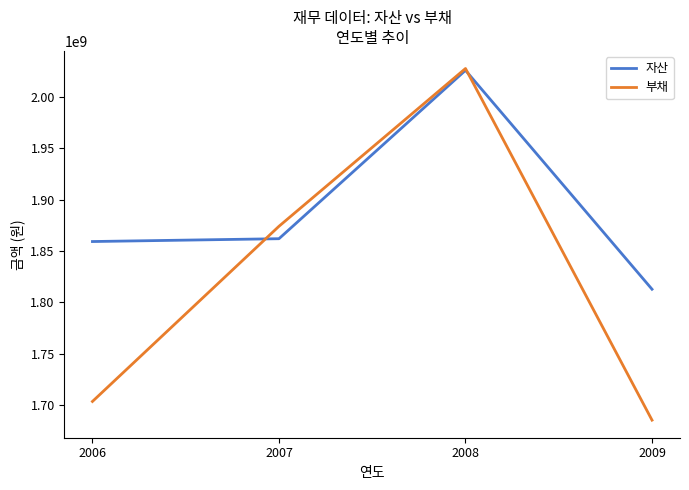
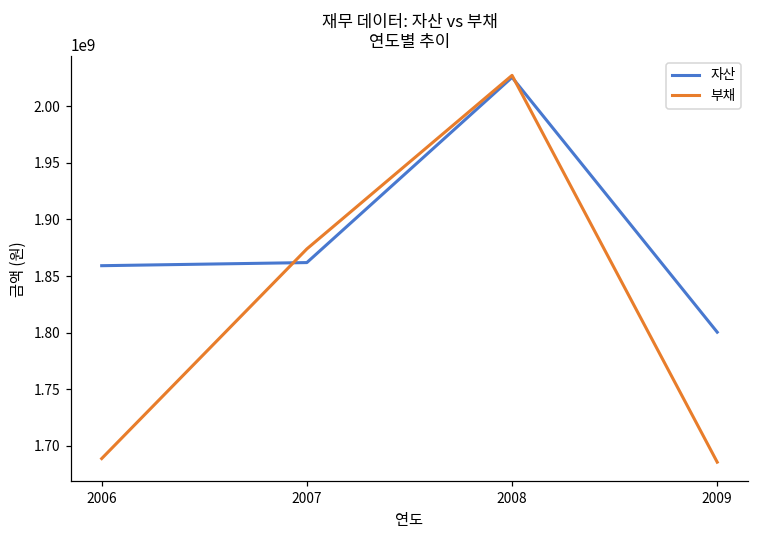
  {
    "자산": {
      "2006": 1859000000,
      "2007": 1862000000,
-     "2009": 1813000000
+     "2009": 1800000000
    },
    "부채": {
-     "2006": 1704000000,
+     "2006": 1689000000,
      "2007": 1874000000,
      "2009": 1685000000
    }
  }
